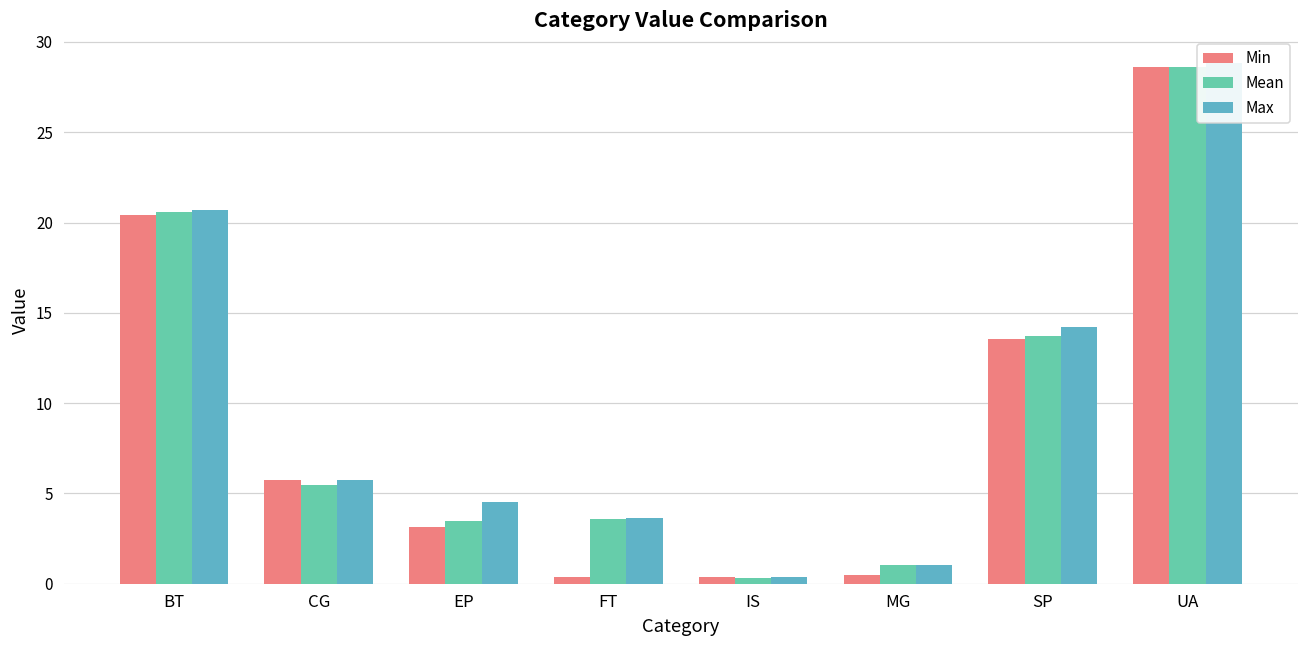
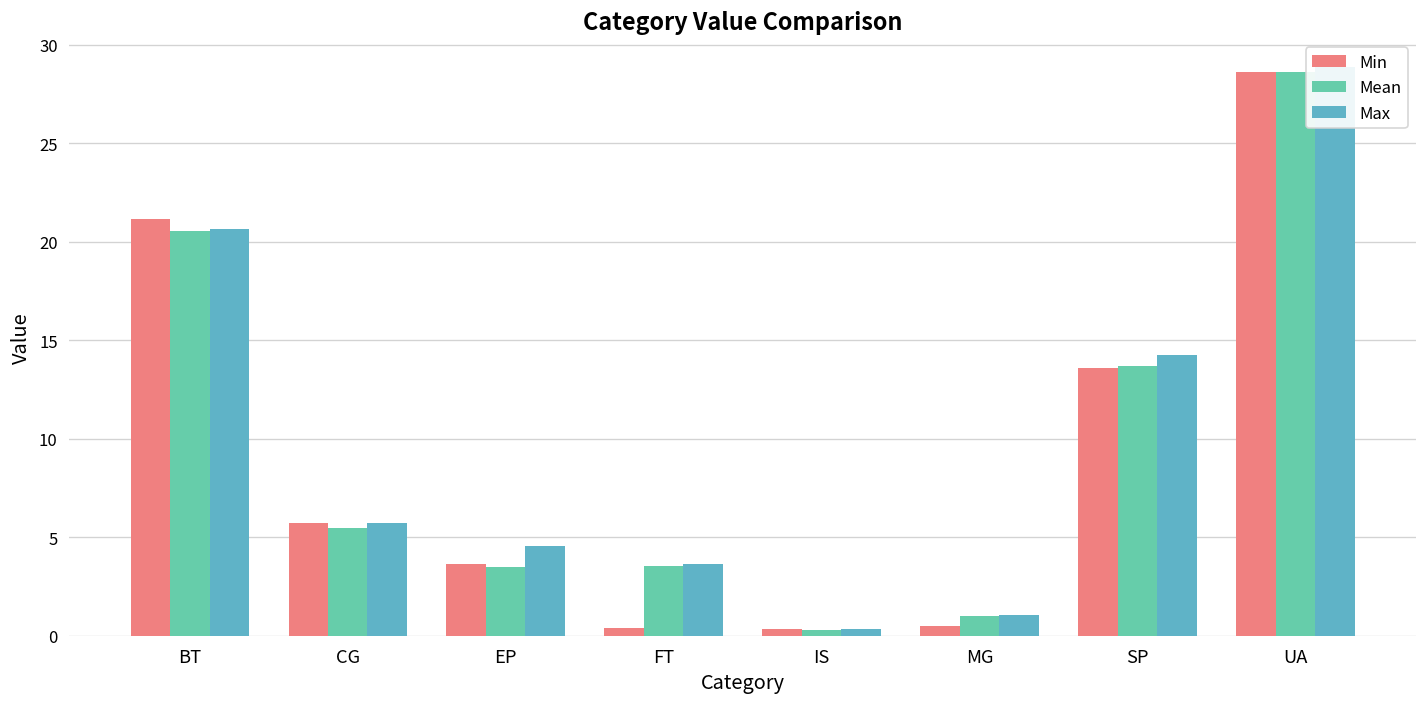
  {
    "Min": {
-     "BT": 20.4,
+     "BT": 21.2,
      "CG": 5.7,
-     "EP": 3.1,
+     "EP": 3.6,
      "FT": 0.4,
      "IS": 0.4,
      "MG": 0.5,
      "SP": 13.6,
      "UA": 28.6
    }
  }
